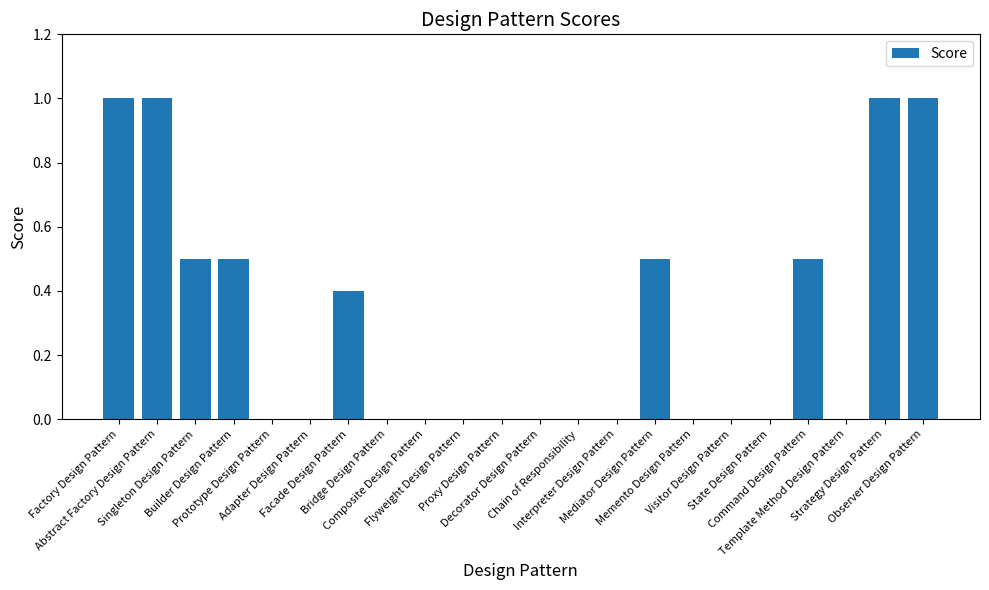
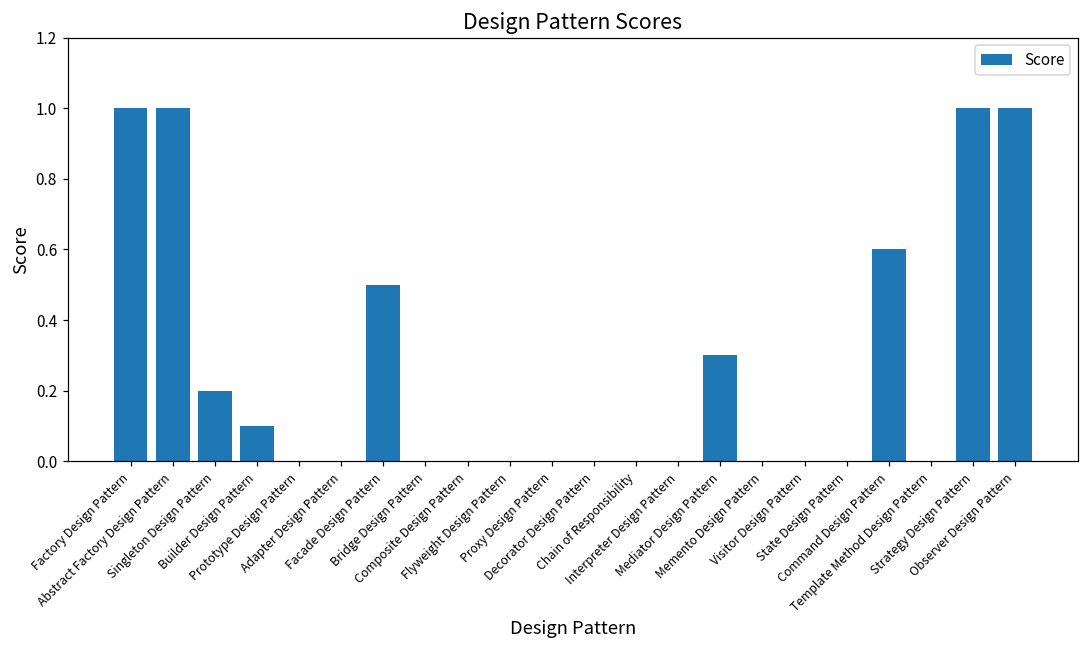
  {
    "Factory Design Pattern": 1.0,
    "Abstract Factory Design Pattern": 1.0,
-   "Singleton Design Pattern": 0.5,
-   "Builder Design Pattern": 0.5,
+   "Singleton Design Pattern": 0.2,
+   "Builder Design Pattern": 0.1,
    "Prototype Design Pattern": 0.0,
    "Adapter Design Pattern": 0.0,
-   "Facade Design Pattern": 0.4,
+   "Facade Design Pattern": 0.5,
    "Bridge Design Pattern": 0.0,
    "Composite Design Pattern": 0.0,
    "Flyweight Design Pattern": 0.0,
    "Proxy Design Pattern": 0.0,
    "Decorator Design Pattern": 0.0,
    "Chain of Responsibility": 0.0,
    "Interpreter Design Pattern": 0.0,
-   "Mediator Design Pattern": 0.5,
+   "Mediator Design Pattern": 0.3,
    "Memento Design Pattern": 0.0,
    "Visitor Design Pattern": 0.0,
    "State Design Pattern": 0.0,
-   "Command Design Pattern": 0.5,
+   "Command Design Pattern": 0.6,
    "Template Method Design Pattern": 0.0,
    "Strategy Design Pattern": 1.0,
    "Observer Design Pattern": 1.0
  }
